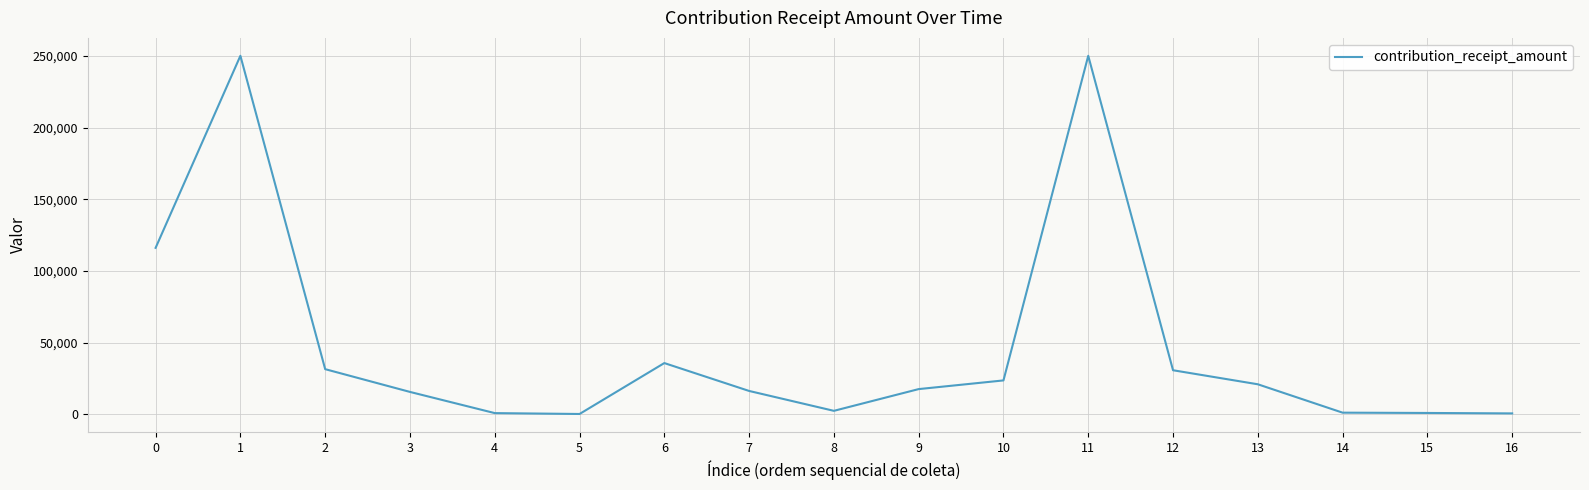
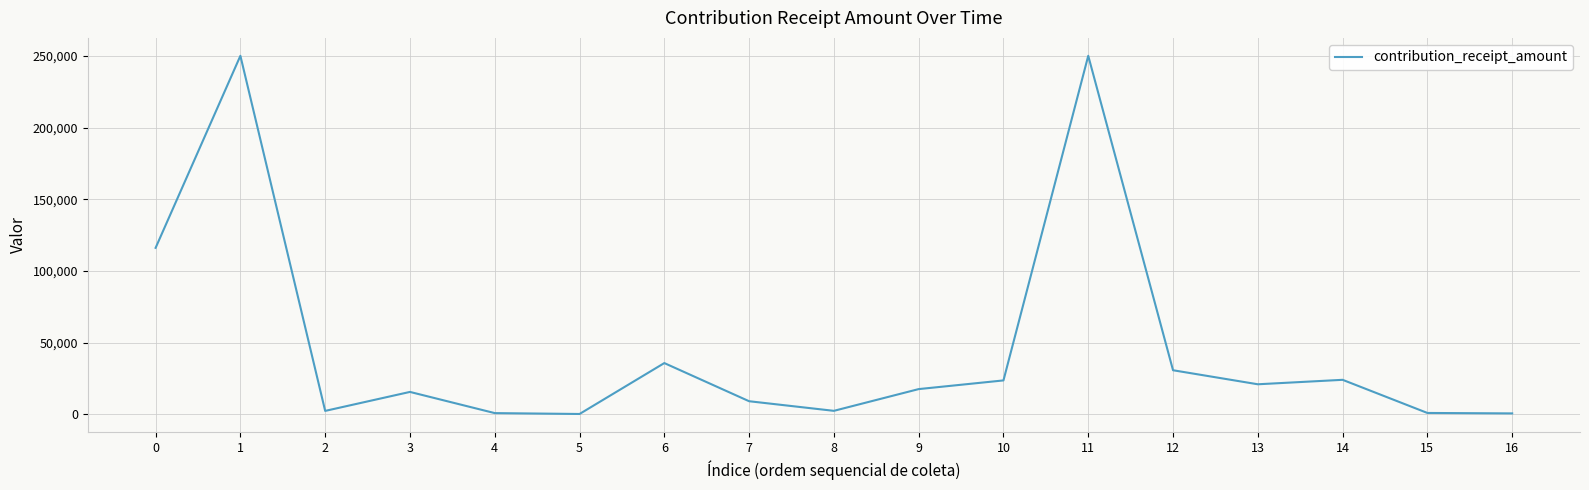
  {
    "0": "116,000",
    "1": "250,000",
-   "2": "32,000",
+   "2": "2,000",
    "3": "16,000",
    "4": "1,000",
    "5": "0",
    "6": "36,000",
-   "7": "16,000",
+   "7": "9,000",
    "8": "3,000",
    "9": "18,000",
    "10": "24,000",
    "11": "250,000",
    "12": "31,000",
    "13": "21,000",
-   "14": "1,000",
+   "14": "24,000",
    "15": "1,000",
    "16": "1,000"
  }
